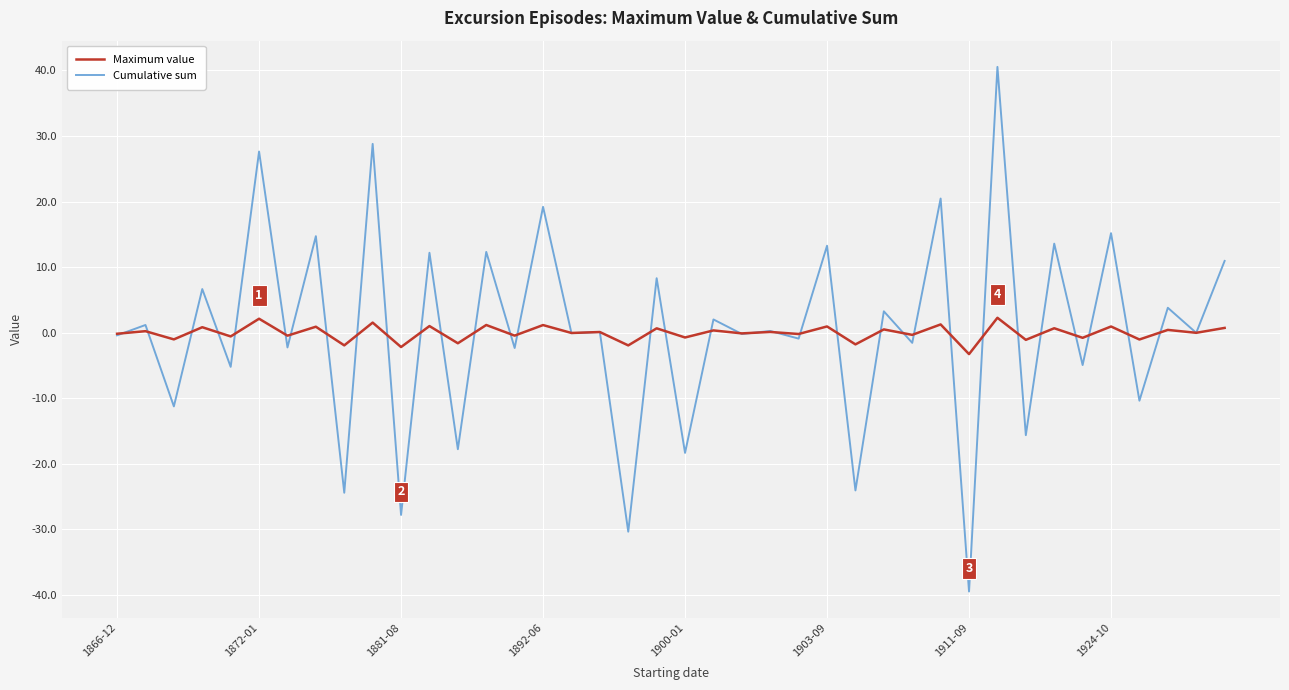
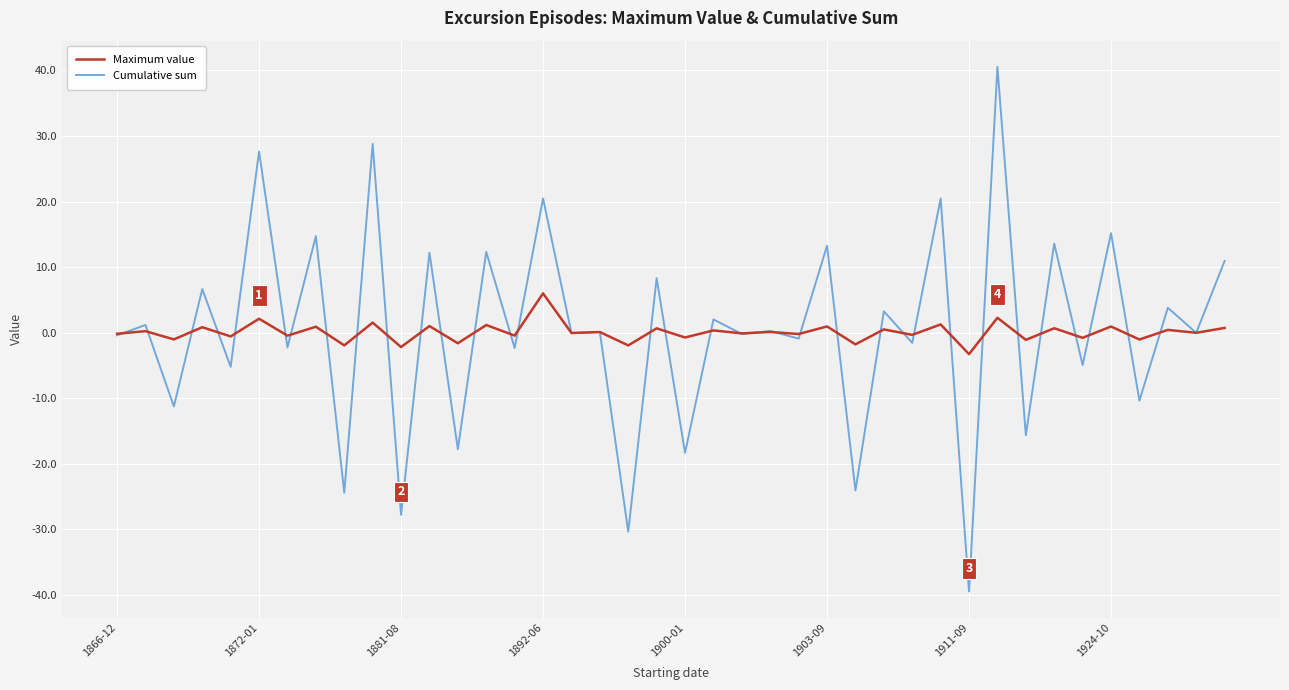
  {
    "Maximum value": {
      "1881-08": -2,
-     "1892-06": 1,
+     "1892-06": 6,
      "1900-01": -1,
      "1903-09": 1,
      "1911-09": -3,
      "1924-10": 1
    },
    "Cumulative sum": {
      "1872-01": 28,
-     "1892-06": 19,
+     "1892-06": 20,
      "1900-01": -18,
      "1903-09": 13,
      "1924-10": 15
    }
  }
